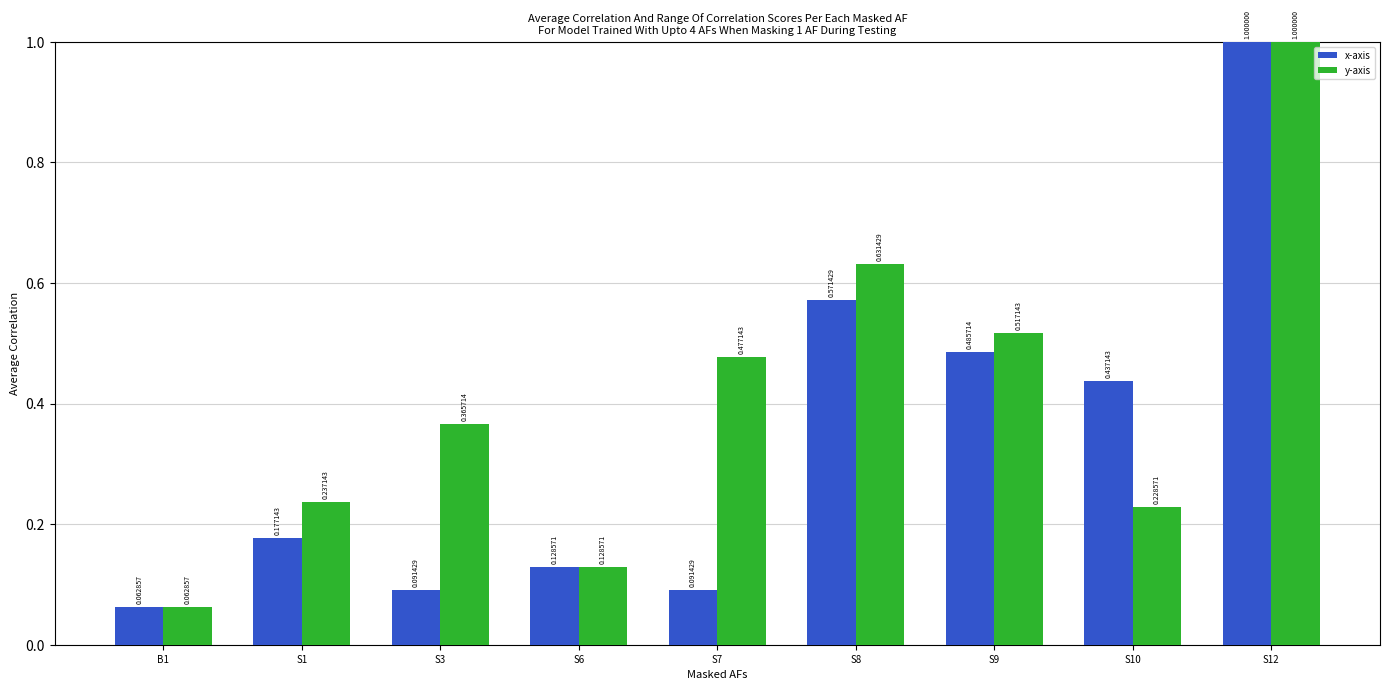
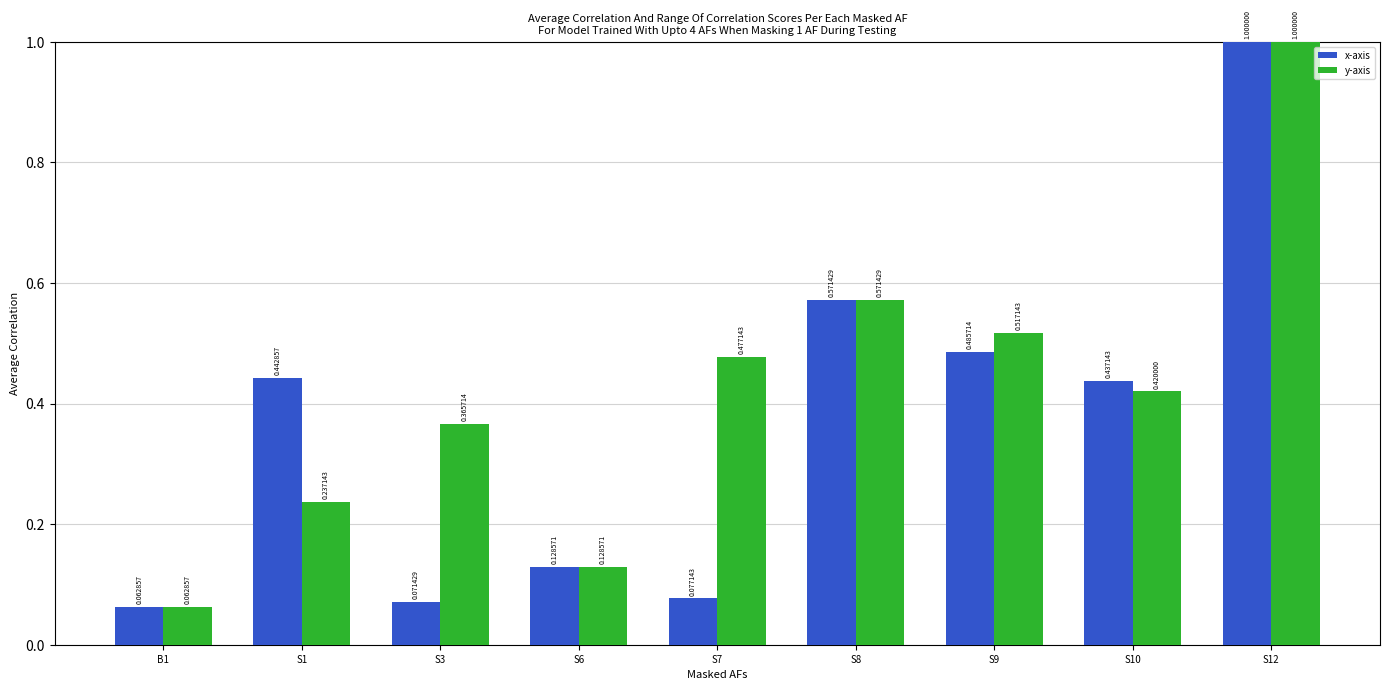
  {
    "x-axis": {
      "B1": 0.062857,
-     "S1": 0.177143,
-     "S3": 0.091429,
+     "S1": 0.442857,
+     "S3": 0.071429,
      "S6": 0.128571,
-     "S7": 0.091429,
+     "S7": 0.077143,
      "S8": 0.571429,
      "S9": 0.485714,
      "S10": 0.437143,
      "S12": 1.000000
    },
    "y-axis": {
      "B1": 0.062857,
      "S1": 0.237143,
      "S3": 0.365714,
      "S6": 0.128571,
      "S7": 0.477143,
-     "S8": 0.631429,
+     "S8": 0.571429,
      "S9": 0.517143,
-     "S10": 0.228571,
+     "S10": 0.420000,
      "S12": 1.000000
    }
  }
